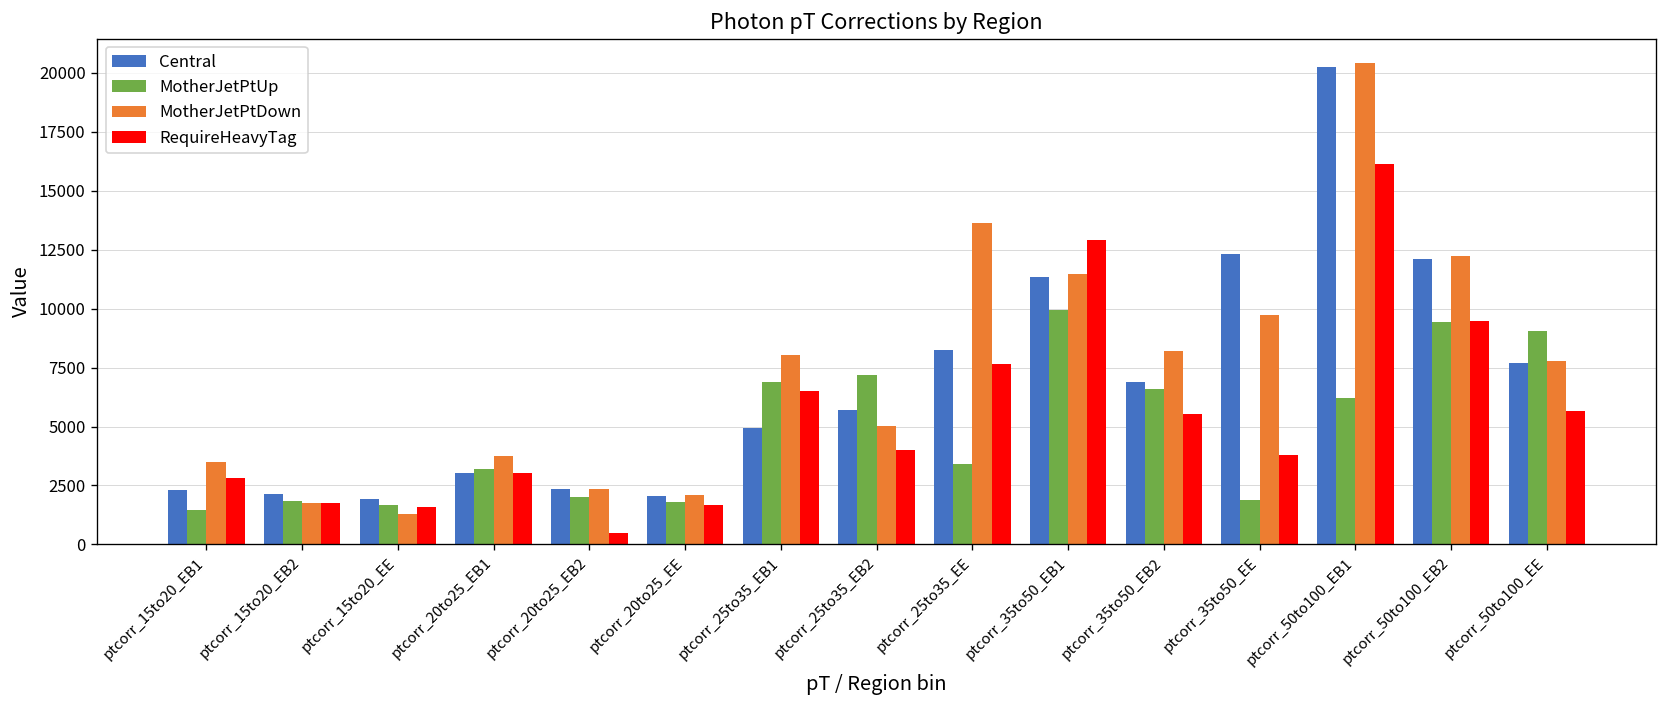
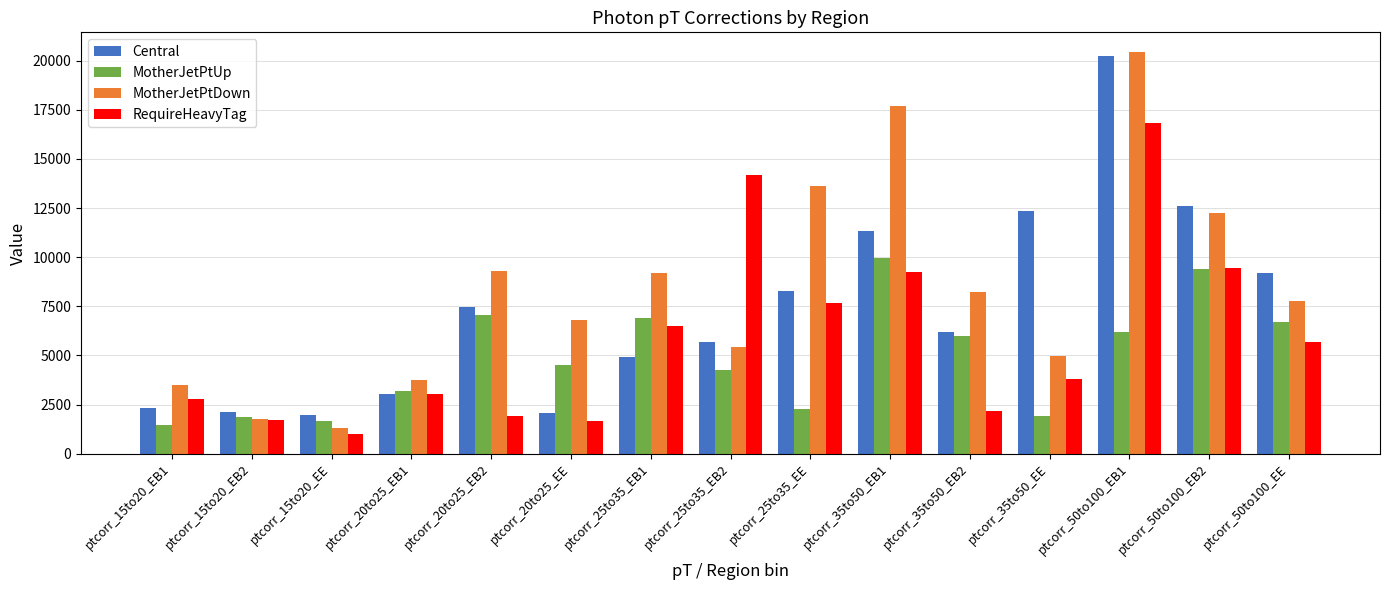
  {
    "Central": {
      "ptcorr_15to20_EB1": 2300,
      "ptcorr_15to20_EB2": 2100,
      "ptcorr_15to20_EE": 1900,
      "ptcorr_20to25_EB1": 3000,
-     "ptcorr_20to25_EB2": 2300,
+     "ptcorr_20to25_EB2": 7500,
      "ptcorr_20to25_EE": 2100,
      "ptcorr_25to35_EB1": 4900,
      "ptcorr_25to35_EB2": 5700,
      "ptcorr_25to35_EE": 8300,
      "ptcorr_35to50_EB1": 11300,
-     "ptcorr_35to50_EB2": 6900,
+     "ptcorr_35to50_EB2": 6200,
      "ptcorr_35to50_EE": 12300,
      "ptcorr_50to100_EB1": 20300,
-     "ptcorr_50to100_EB2": 12100,
-     "ptcorr_50to100_EE": 7700
+     "ptcorr_50to100_EB2": 12600,
+     "ptcorr_50to100_EE": 9200
    },
    "MotherJetPtUp": {
      "ptcorr_15to20_EB1": 1500,
      "ptcorr_15to20_EB2": 1900,
      "ptcorr_15to20_EE": 1700,
      "ptcorr_20to25_EB1": 3200,
-     "ptcorr_20to25_EB2": 2000,
-     "ptcorr_20to25_EE": 1800,
+     "ptcorr_20to25_EB2": 7100,
+     "ptcorr_20to25_EE": 4500,
      "ptcorr_25to35_EB1": 6900,
-     "ptcorr_25to35_EB2": 7200,
-     "ptcorr_25to35_EE": 3400,
+     "ptcorr_25to35_EB2": 4300,
+     "ptcorr_25to35_EE": 2300,
      "ptcorr_35to50_EB1": 9900,
-     "ptcorr_35to50_EB2": 6600,
+     "ptcorr_35to50_EB2": 6000,
      "ptcorr_35to50_EE": 1900,
      "ptcorr_50to100_EB1": 6200,
      "ptcorr_50to100_EB2": 9400,
-     "ptcorr_50to100_EE": 9100
+     "ptcorr_50to100_EE": 6700
    },
    "MotherJetPtDown": {
      "ptcorr_15to20_EB1": 3500,
      "ptcorr_15to20_EB2": 1800,
      "ptcorr_15to20_EE": 1300,
      "ptcorr_20to25_EB1": 3700,
-     "ptcorr_20to25_EB2": 2400,
-     "ptcorr_20to25_EE": 2100,
-     "ptcorr_25to35_EB1": 8000,
-     "ptcorr_25to35_EB2": 5000,
+     "ptcorr_20to25_EB2": 9300,
+     "ptcorr_20to25_EE": 6800,
+     "ptcorr_25to35_EB1": 9200,
+     "ptcorr_25to35_EB2": 5400,
      "ptcorr_25to35_EE": 13600,
-     "ptcorr_35to50_EB1": 11500,
+     "ptcorr_35to50_EB1": 17700,
      "ptcorr_35to50_EB2": 8200,
-     "ptcorr_35to50_EE": 9700,
+     "ptcorr_35to50_EE": 5000,
      "ptcorr_50to100_EB1": 20400,
      "ptcorr_50to100_EB2": 12200,
      "ptcorr_50to100_EE": 7800
    },
    "RequireHeavyTag": {
      "ptcorr_15to20_EB1": 2800,
      "ptcorr_15to20_EB2": 1700,
-     "ptcorr_15to20_EE": 1600,
+     "ptcorr_15to20_EE": 1000,
      "ptcorr_20to25_EB1": 3000,
-     "ptcorr_20to25_EB2": 500,
+     "ptcorr_20to25_EB2": 1900,
      "ptcorr_20to25_EE": 1700,
      "ptcorr_25to35_EB1": 6500,
-     "ptcorr_25to35_EB2": 4000,
+     "ptcorr_25to35_EB2": 14200,
      "ptcorr_25to35_EE": 7600,
-     "ptcorr_35to50_EB1": 12900,
-     "ptcorr_35to50_EB2": 5500,
+     "ptcorr_35to50_EB1": 9300,
+     "ptcorr_35to50_EB2": 2200,
      "ptcorr_35to50_EE": 3800,
-     "ptcorr_50to100_EB1": 16100,
+     "ptcorr_50to100_EB1": 16800,
      "ptcorr_50to100_EB2": 9500,
      "ptcorr_50to100_EE": 5700
    }
  }
